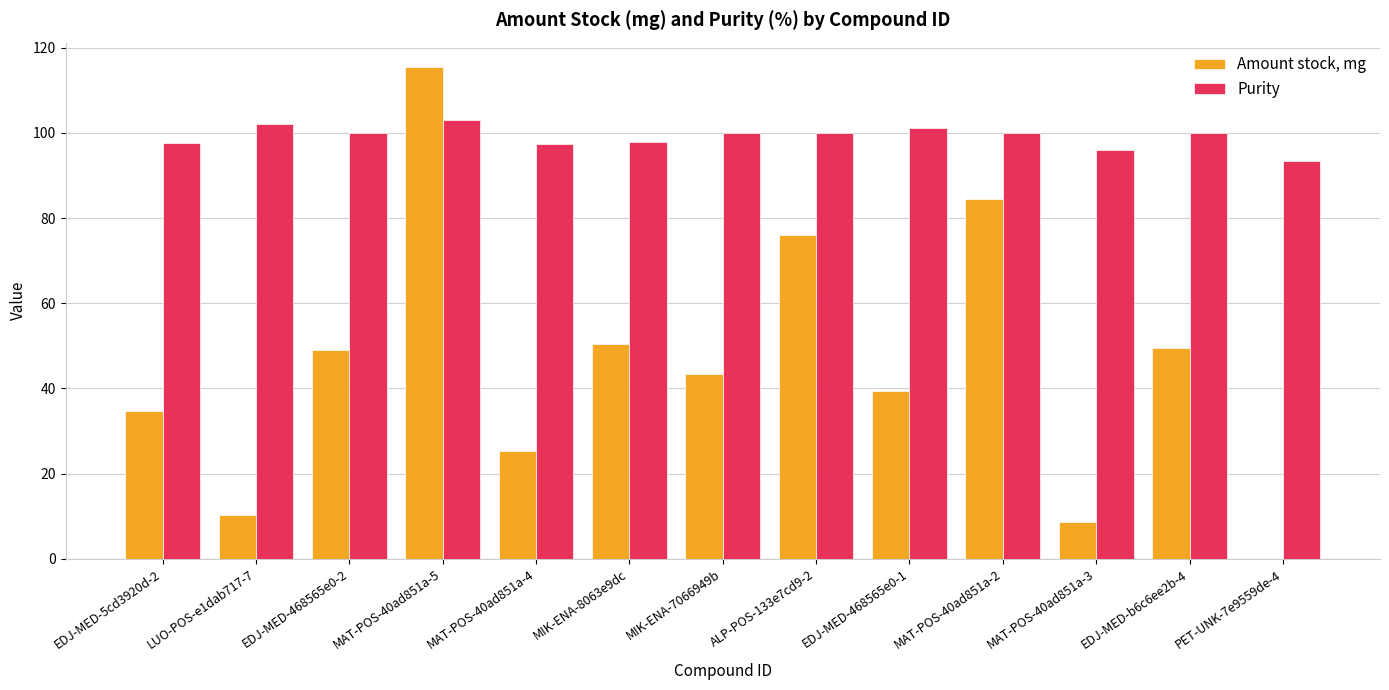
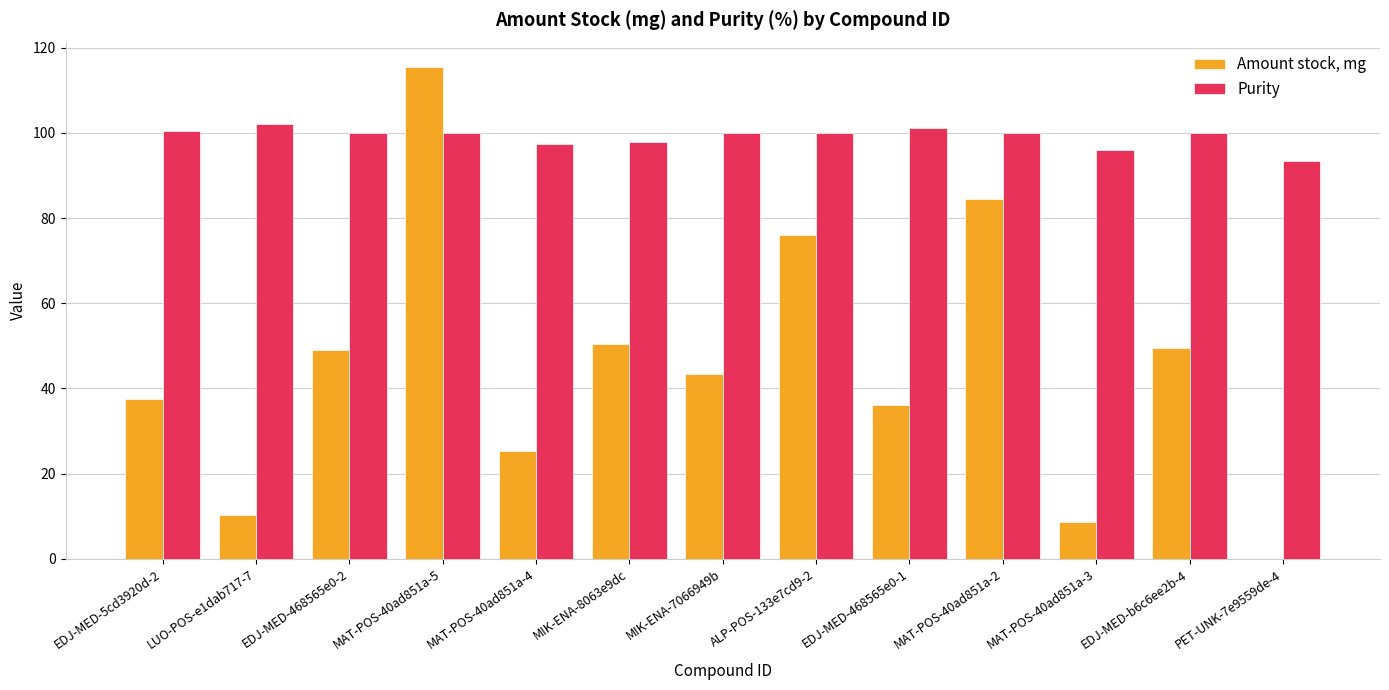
  {
    "Amount stock, mg": {
-     "EDJ-MED-5cd3920d-2": 35,
+     "EDJ-MED-5cd3920d-2": 38,
      "LUO-POS-e1dab717-7": 10,
      "EDJ-MED-468565e0-2": 49,
      "MAT-POS-40ad851a-5": 115,
      "MAT-POS-40ad851a-4": 25,
      "MIK-ENA-8063e9dc": 51,
      "MIK-ENA-7066949b": 44,
      "ALP-POS-133e7cd9-2": 76,
-     "EDJ-MED-468565e0-1": 39,
+     "EDJ-MED-468565e0-1": 36,
      "MAT-POS-40ad851a-2": 85,
      "MAT-POS-40ad851a-3": 9,
      "EDJ-MED-b6c6ee2b-4": 50,
      "PET-UNK-7e9559de-4": 0
    },
    "Purity": {
-     "EDJ-MED-5cd3920d-2": 98,
+     "EDJ-MED-5cd3920d-2": 100,
      "LUO-POS-e1dab717-7": 102,
      "EDJ-MED-468565e0-2": 100,
-     "MAT-POS-40ad851a-5": 103,
+     "MAT-POS-40ad851a-5": 100,
      "MAT-POS-40ad851a-4": 97,
      "MIK-ENA-8063e9dc": 98,
      "MIK-ENA-7066949b": 100,
      "ALP-POS-133e7cd9-2": 100,
      "EDJ-MED-468565e0-1": 101,
      "MAT-POS-40ad851a-2": 100,
      "MAT-POS-40ad851a-3": 96,
      "EDJ-MED-b6c6ee2b-4": 100,
      "PET-UNK-7e9559de-4": 93
    }
  }
